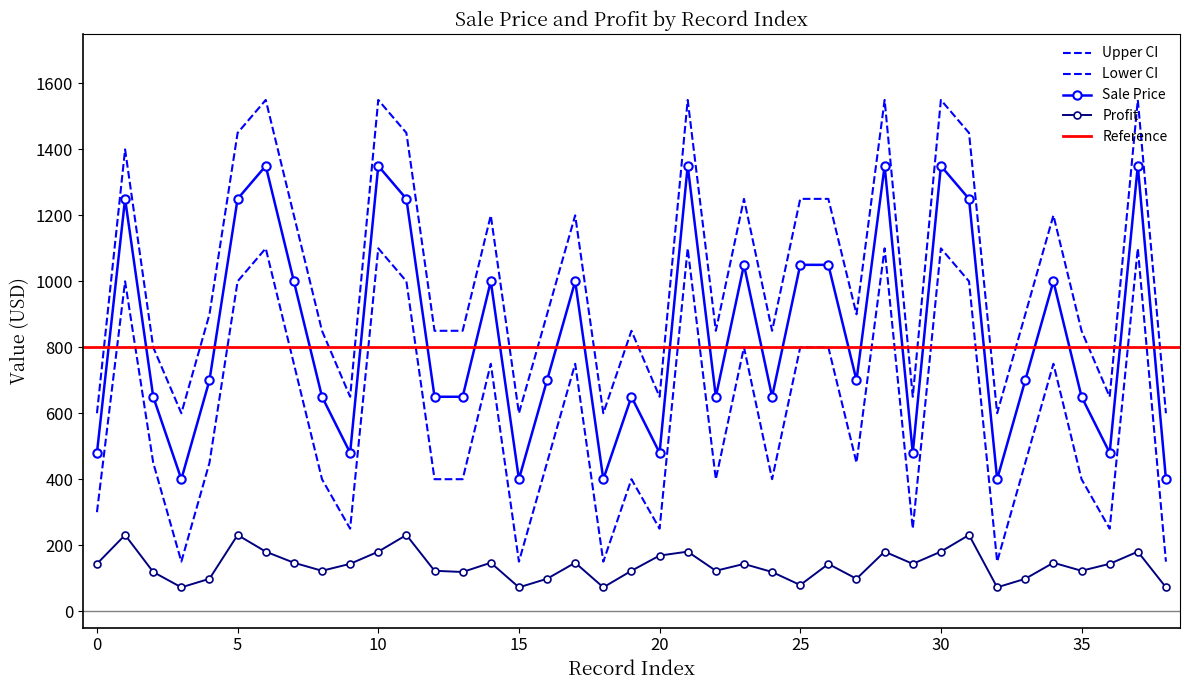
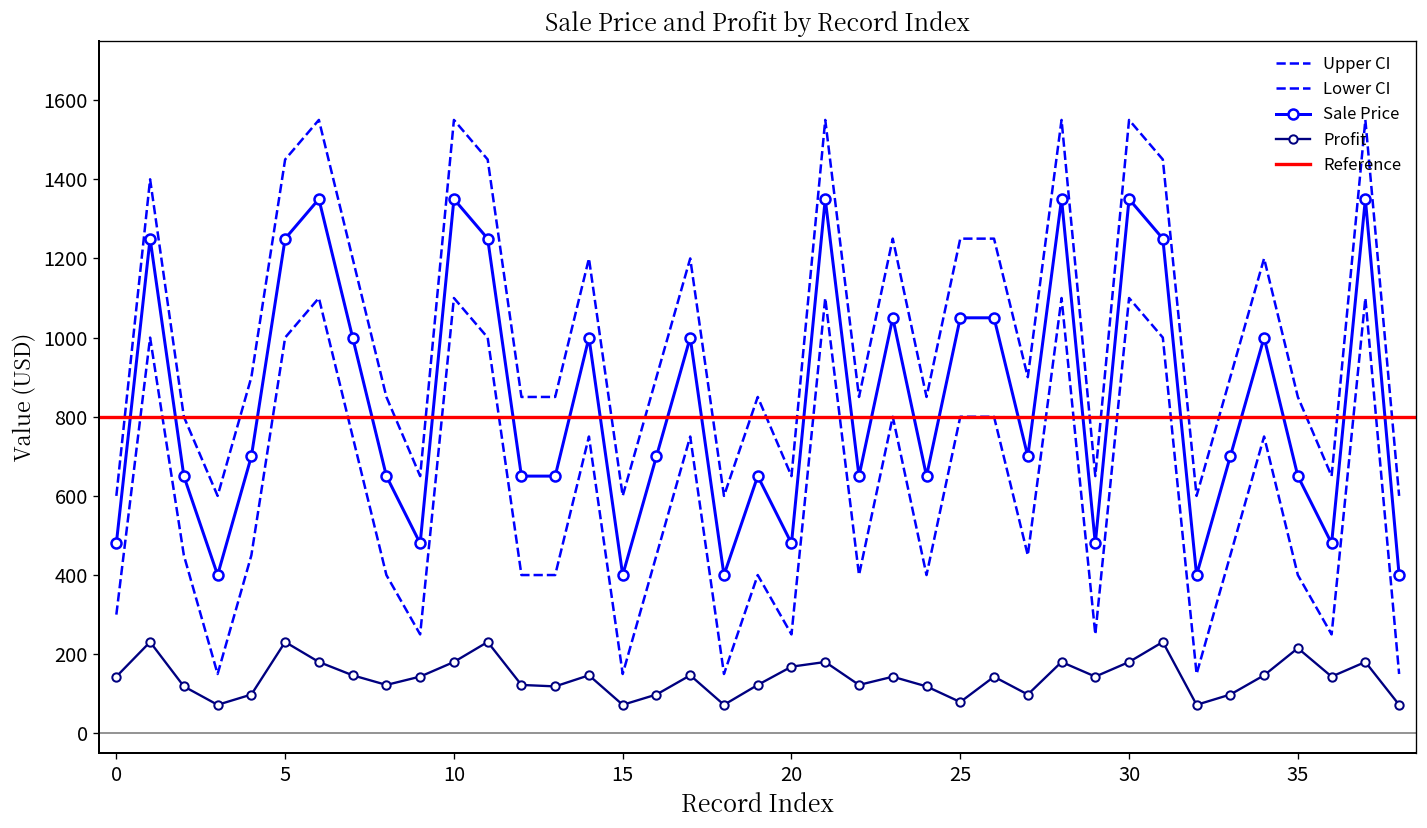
  {
    "Profit": {
      "0": 140,
      "5": 230,
      "10": 180,
      "15": 70,
      "20": 170,
      "25": 80,
      "30": 180,
-     "35": 120
+     "35": 220
    }
  }
